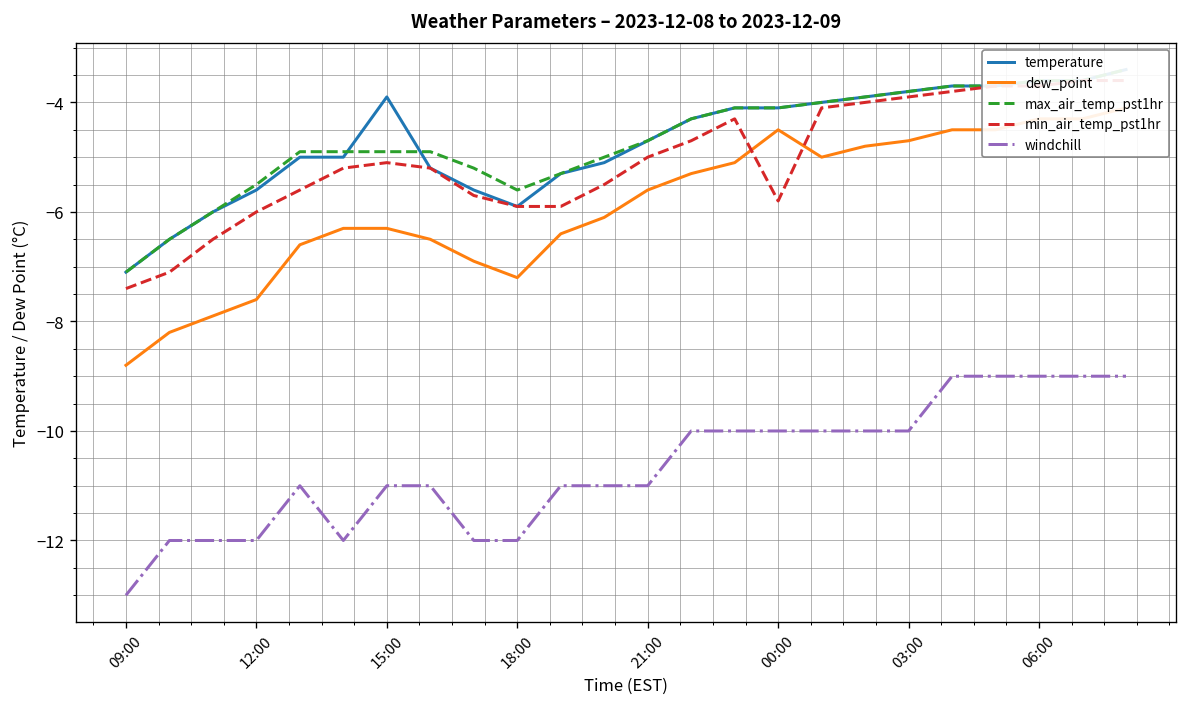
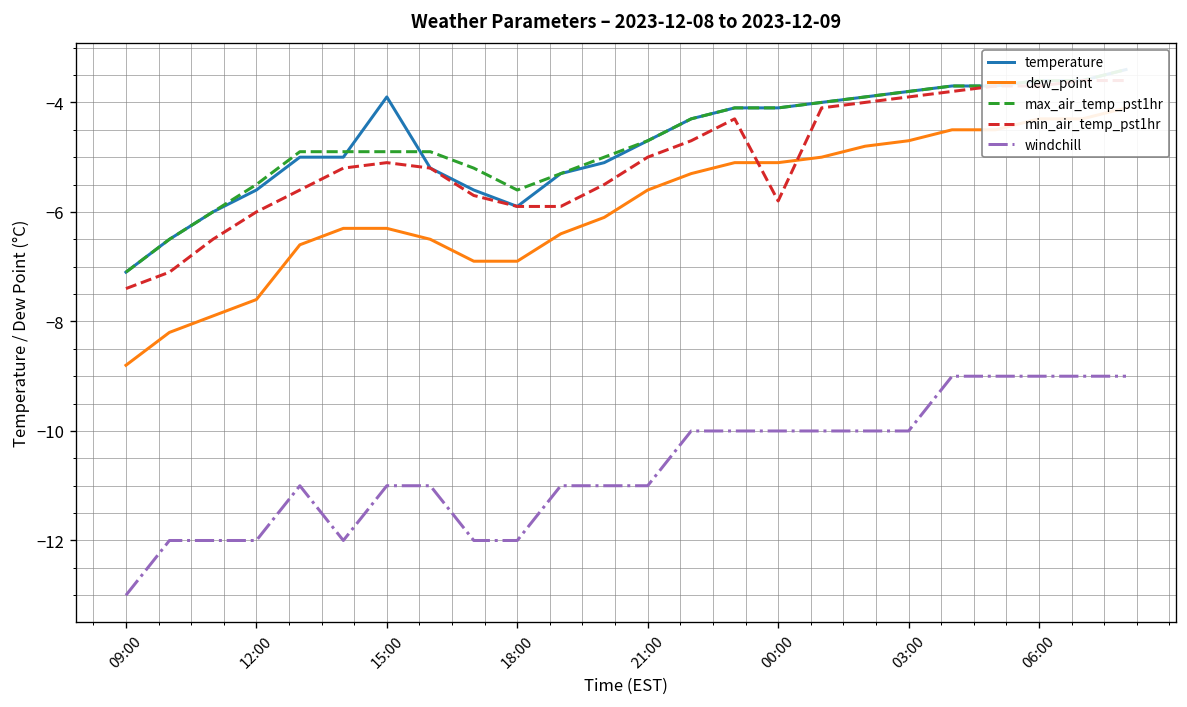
  {
    "temperature": {
      "12:00": -5.6,
      "15:00": -3.9
    },
    "dew_point": {
      "09:00": -8.8,
      "12:00": -7.6,
      "15:00": -6.3,
-     "18:00": -7.2,
+     "18:00": -6.9,
      "21:00": -5.6,
-     "00:00": -4.5,
+     "00:00": -5.1,
      "03:00": -4.7
    },
    "max_air_temp_pst1hr": {
      "12:00": -5.5,
      "15:00": -4.9,
      "18:00": -5.6
    },
    "min_air_temp_pst1hr": {
      "09:00": -7.4,
      "12:00": -6.0,
      "15:00": -5.1,
      "21:00": -5.0,
      "00:00": -5.8,
      "03:00": -3.9
    },
    "windchill": {
      "09:00": -13.0,
      "12:00": -12.0,
      "15:00": -11.0,
      "18:00": -12.0,
      "21:00": -11.0,
      "00:00": -10.0,
      "03:00": -10.0,
      "06:00": -9.0
    }
  }
